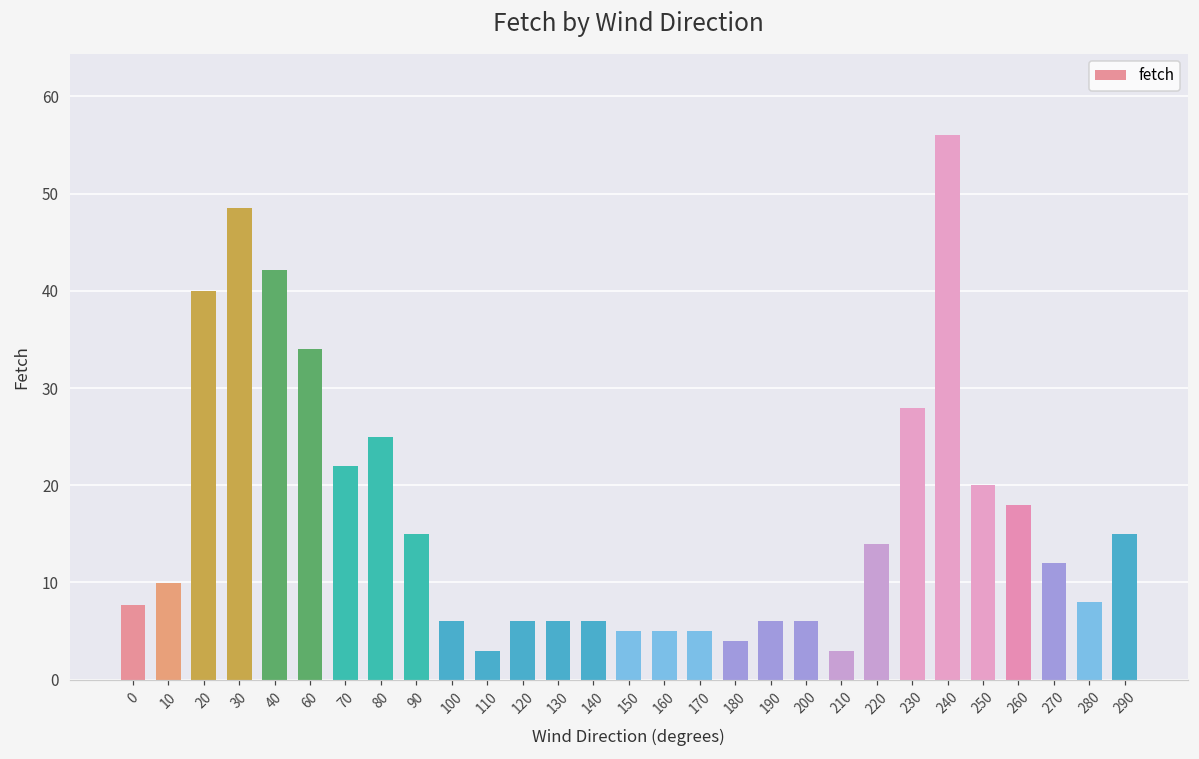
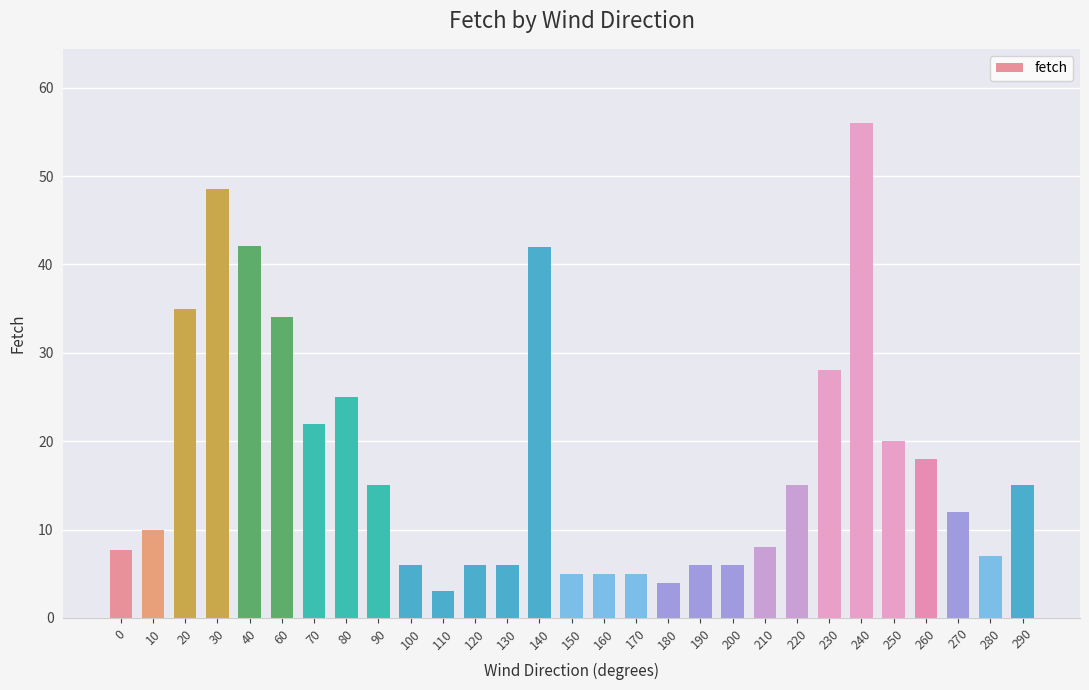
  {
    "0": 8,
    "10": 10,
-   "20": 40,
+   "20": 35,
    "30": 49,
    "40": 42,
    "60": 34,
    "70": 22,
    "80": 25,
    "90": 15,
    "100": 6,
    "110": 3,
    "120": 6,
    "130": 6,
-   "140": 6,
+   "140": 42,
    "150": 5,
    "160": 5,
    "170": 5,
    "180": 4,
    "190": 6,
    "200": 6,
-   "210": 3,
-   "220": 14,
+   "210": 8,
+   "220": 15,
    "230": 28,
    "240": 56,
    "250": 20,
    "260": 18,
    "270": 12,
-   "280": 8,
+   "280": 7,
    "290": 15
  }
